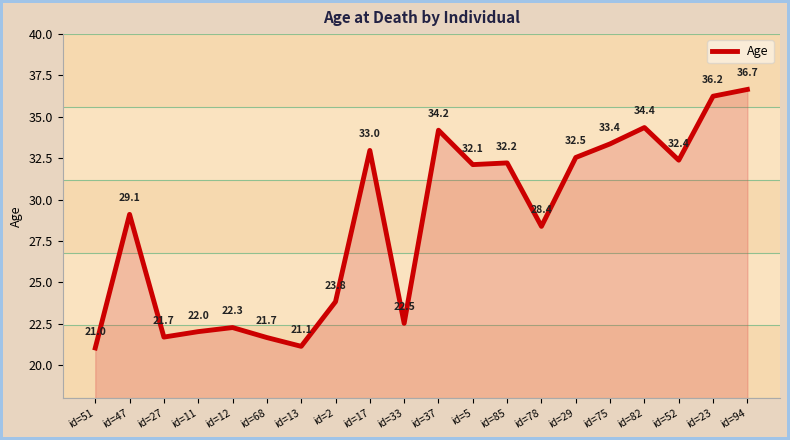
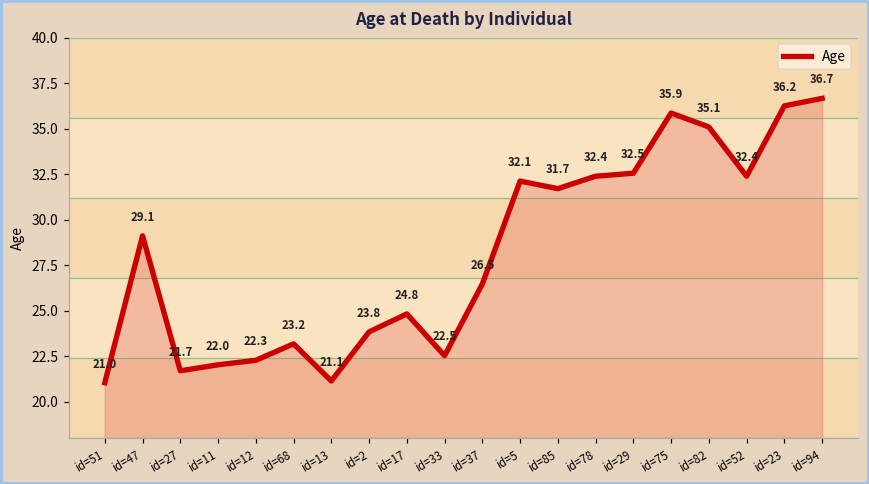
  {
    "id=51": 21.0,
    "id=47": 29.1,
    "id=27": 21.7,
    "id=11": 22.0,
    "id=12": 22.3,
-   "id=68": 21.7,
+   "id=68": 23.2,
    "id=13": 21.1,
    "id=2": 23.8,
-   "id=17": 33.0,
+   "id=17": 24.8,
    "id=33": 22.5,
-   "id=37": 34.2,
+   "id=37": 26.5,
    "id=5": 32.1,
-   "id=85": 32.2,
-   "id=78": 28.4,
+   "id=85": 31.7,
+   "id=78": 32.4,
    "id=29": 32.5,
-   "id=75": 33.4,
-   "id=82": 34.4,
+   "id=75": 35.9,
+   "id=82": 35.1,
    "id=52": 32.4,
    "id=23": 36.2,
    "id=94": 36.7
  }
